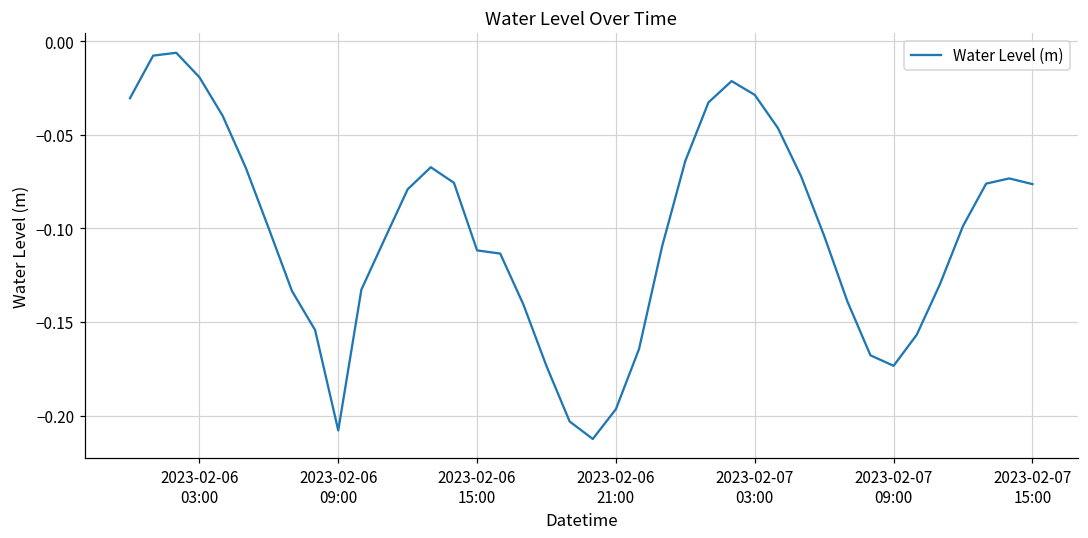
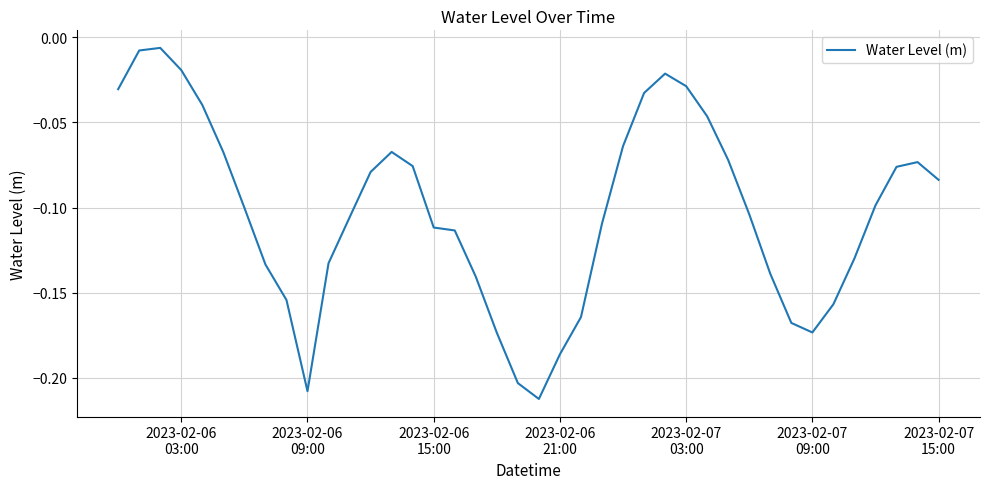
  {
    "2023-02-06 03:00": -0.019,
    "2023-02-06 09:00": -0.208,
    "2023-02-06 15:00": -0.112,
-   "2023-02-06 21:00": -0.197,
+   "2023-02-06 21:00": -0.186,
    "2023-02-07 03:00": -0.029,
    "2023-02-07 09:00": -0.173,
-   "2023-02-07 15:00": -0.076
+   "2023-02-07 15:00": -0.084
  }
